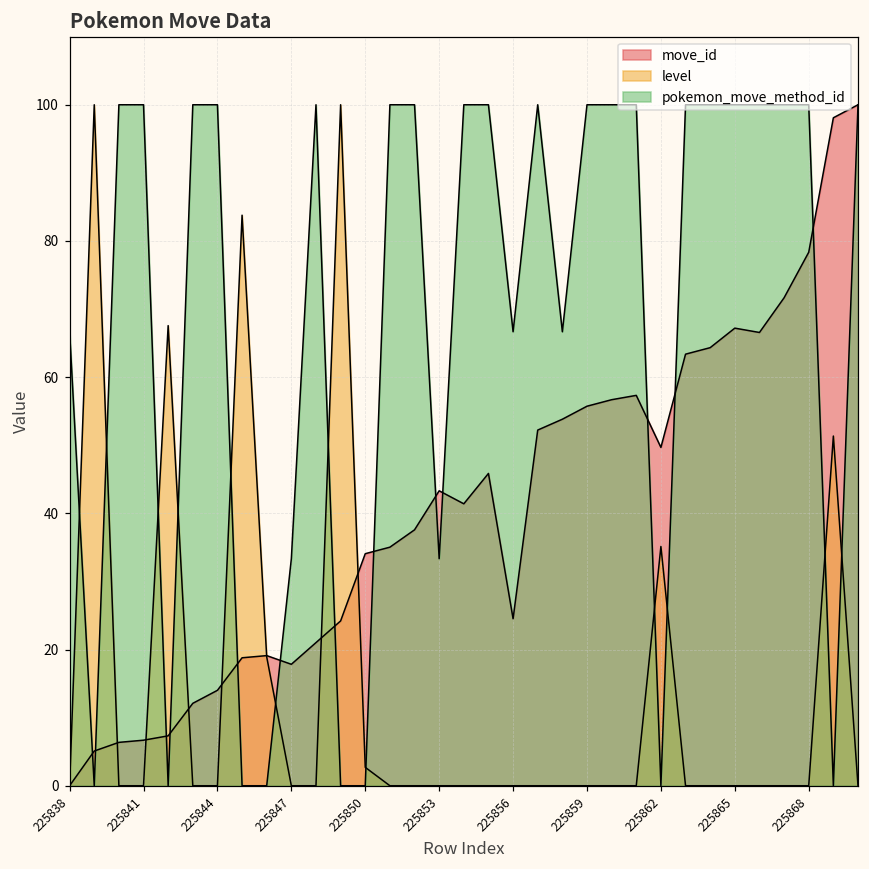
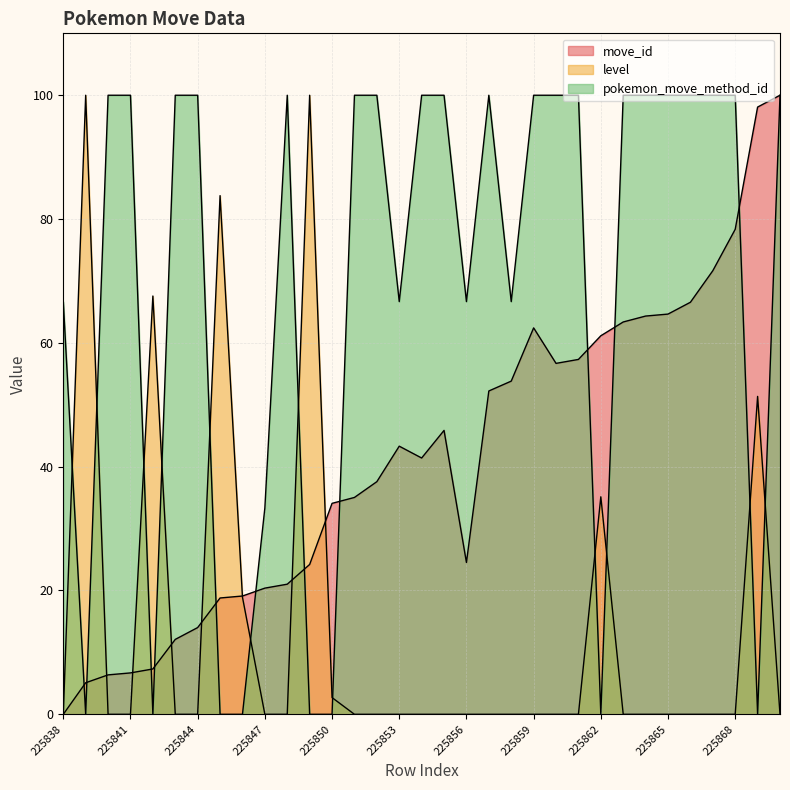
  {
    "move_id": {
      "225841": 7,
      "225844": 14,
-     "225847": 18,
+     "225847": 20,
      "225850": 34,
      "225853": 43,
      "225856": 25,
-     "225859": 56,
-     "225862": 50,
-     "225865": 67,
+     "225859": 62,
+     "225862": 61,
+     "225865": 65,
      "225868": 78
    },
    "level": {
      "225841": 0,
      "225844": 0,
      "225847": 0,
      "225850": 3,
      "225853": 0,
      "225856": 0,
      "225859": 0,
      "225862": 35,
      "225865": 0,
      "225868": 0
    },
    "pokemon_move_method_id": {
      "225838": 67,
      "225841": 100,
      "225844": 100,
      "225847": 33,
      "225850": 0,
-     "225853": 33,
+     "225853": 67,
      "225856": 67,
      "225859": 100,
      "225862": 0
    }
  }
